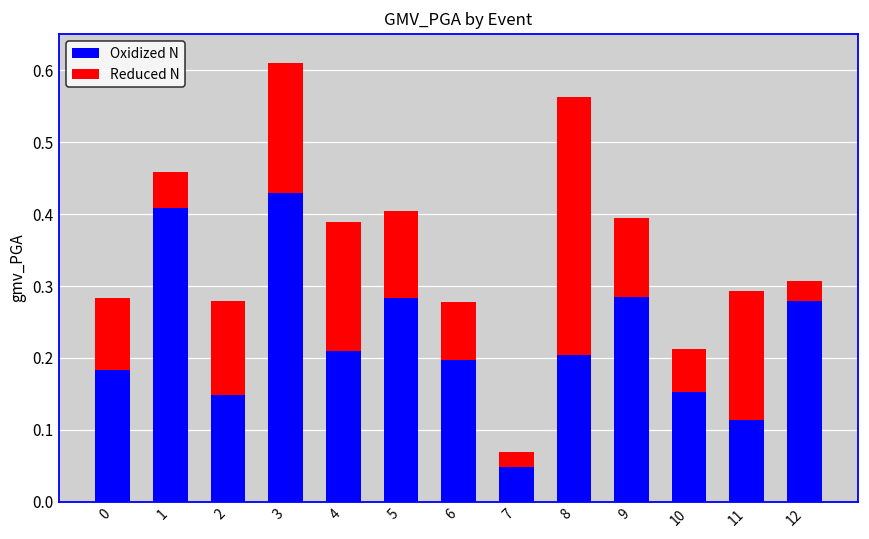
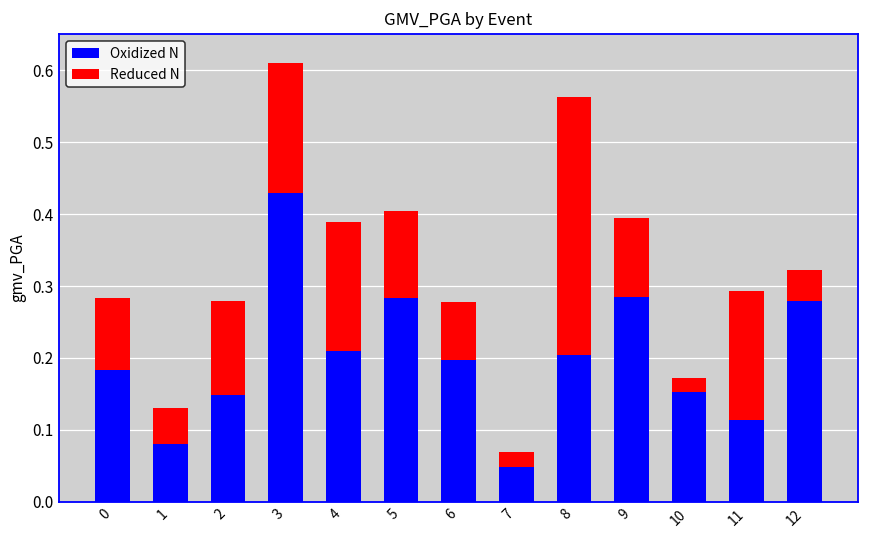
  {
    "Oxidized N": {
      "0": 0.18,
-     "1": 0.41,
+     "1": 0.08,
      "2": 0.15,
      "3": 0.43,
      "4": 0.21,
      "5": 0.28,
      "6": 0.20,
      "7": 0.05,
      "8": 0.20,
      "9": 0.28,
      "10": 0.15,
      "11": 0.11,
      "12": 0.28
    },
    "Reduced N": {
      "0": 0.10,
      "1": 0.05,
      "2": 0.13,
      "3": 0.18,
      "4": 0.18,
      "5": 0.12,
      "6": 0.08,
      "7": 0.02,
      "8": 0.36,
      "9": 0.11,
-     "10": 0.06,
+     "10": 0.02,
      "11": 0.18,
-     "12": 0.03
+     "12": 0.04
    }
  }
